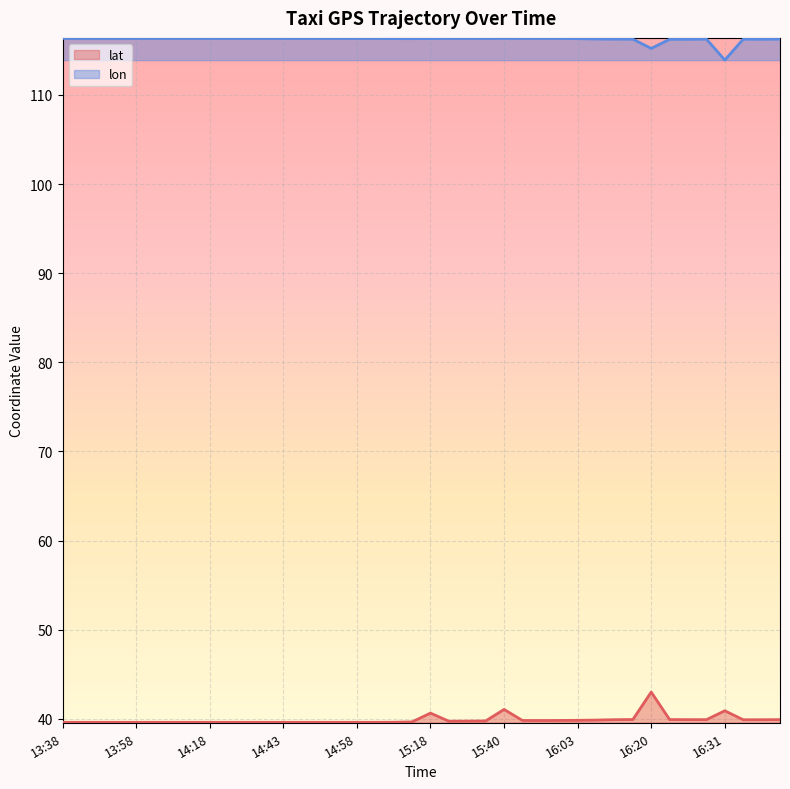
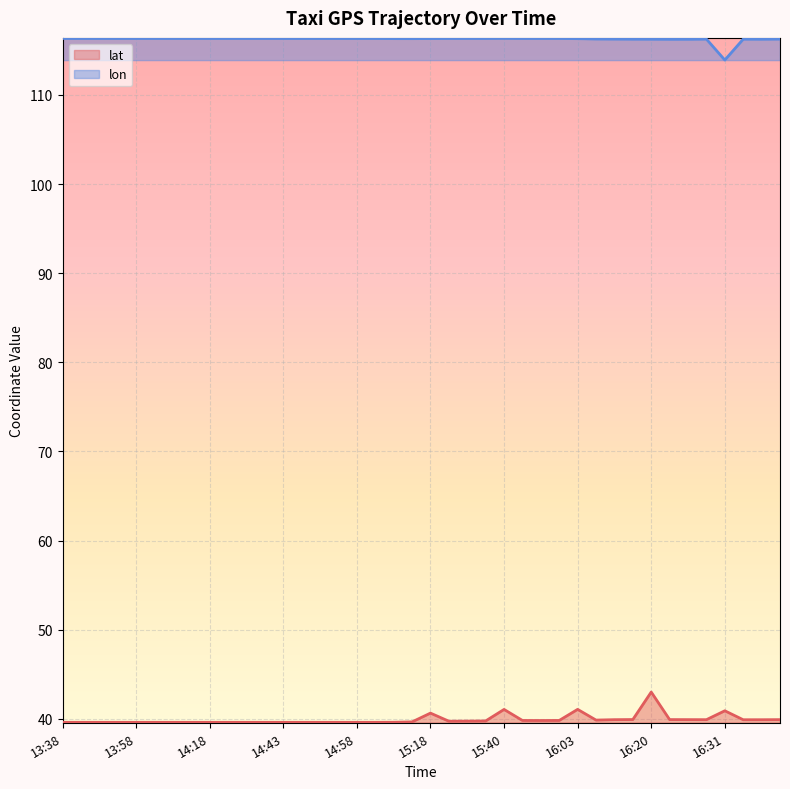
  {
    "lat": {
      "13:38": 40,
      "13:58": 40,
      "14:18": 40,
      "14:43": 40,
      "14:58": 40,
      "15:18": 41,
      "15:40": 41,
-     "16:03": 40,
+     "16:03": 41,
      "16:20": 43,
      "16:31": 41
    },
    "lon": {
      "13:38": 116,
      "13:58": 116,
      "14:18": 116,
      "14:43": 116,
      "14:58": 116,
      "15:18": 116,
      "15:40": 116,
      "16:03": 116,
-     "16:20": 115,
+     "16:20": 116,
      "16:31": 114
    }
  }
